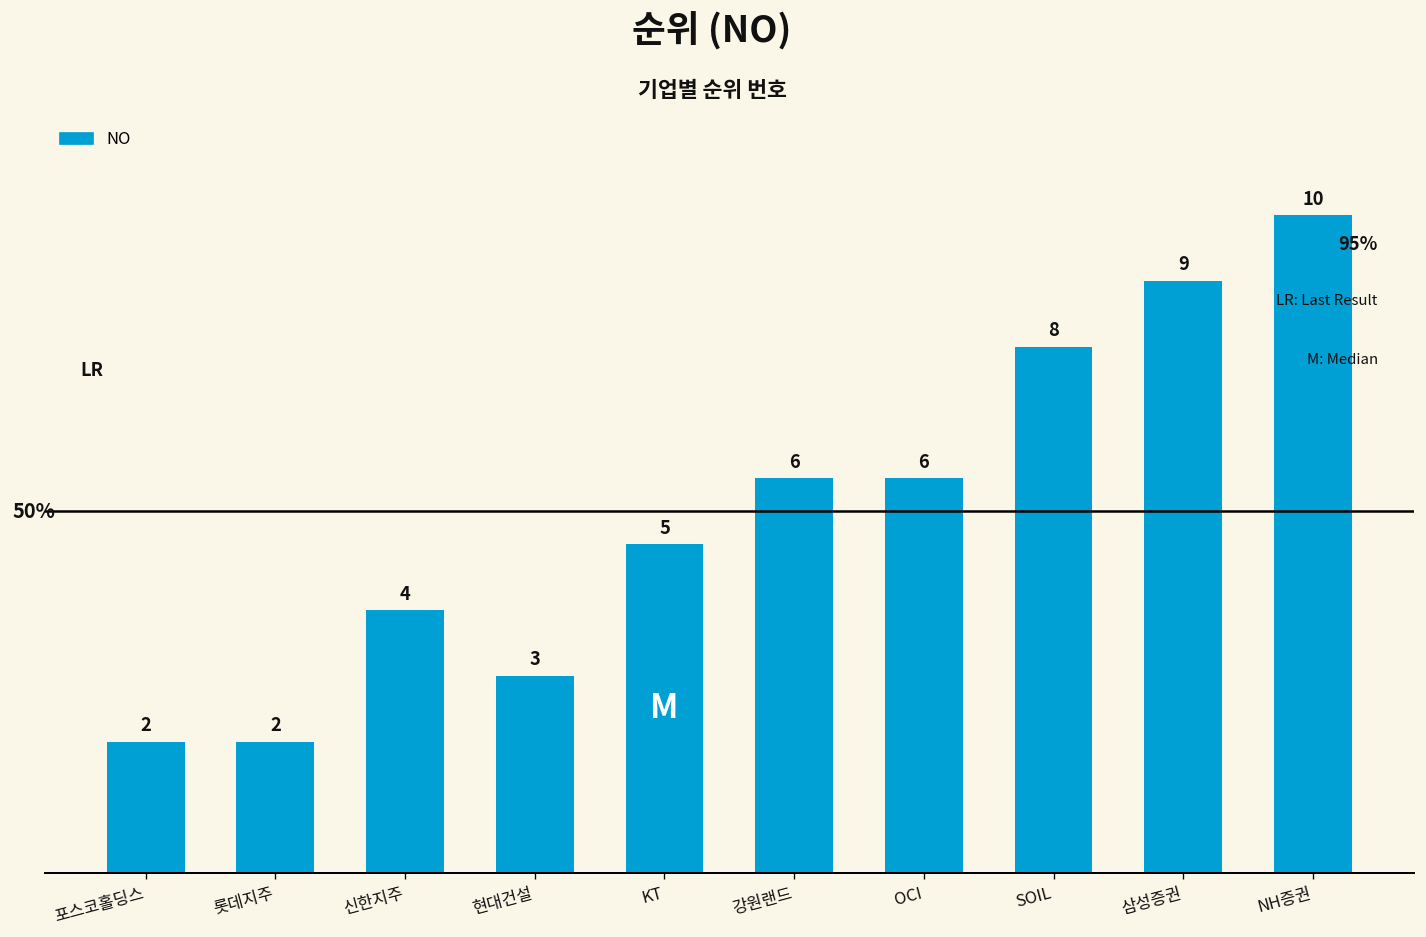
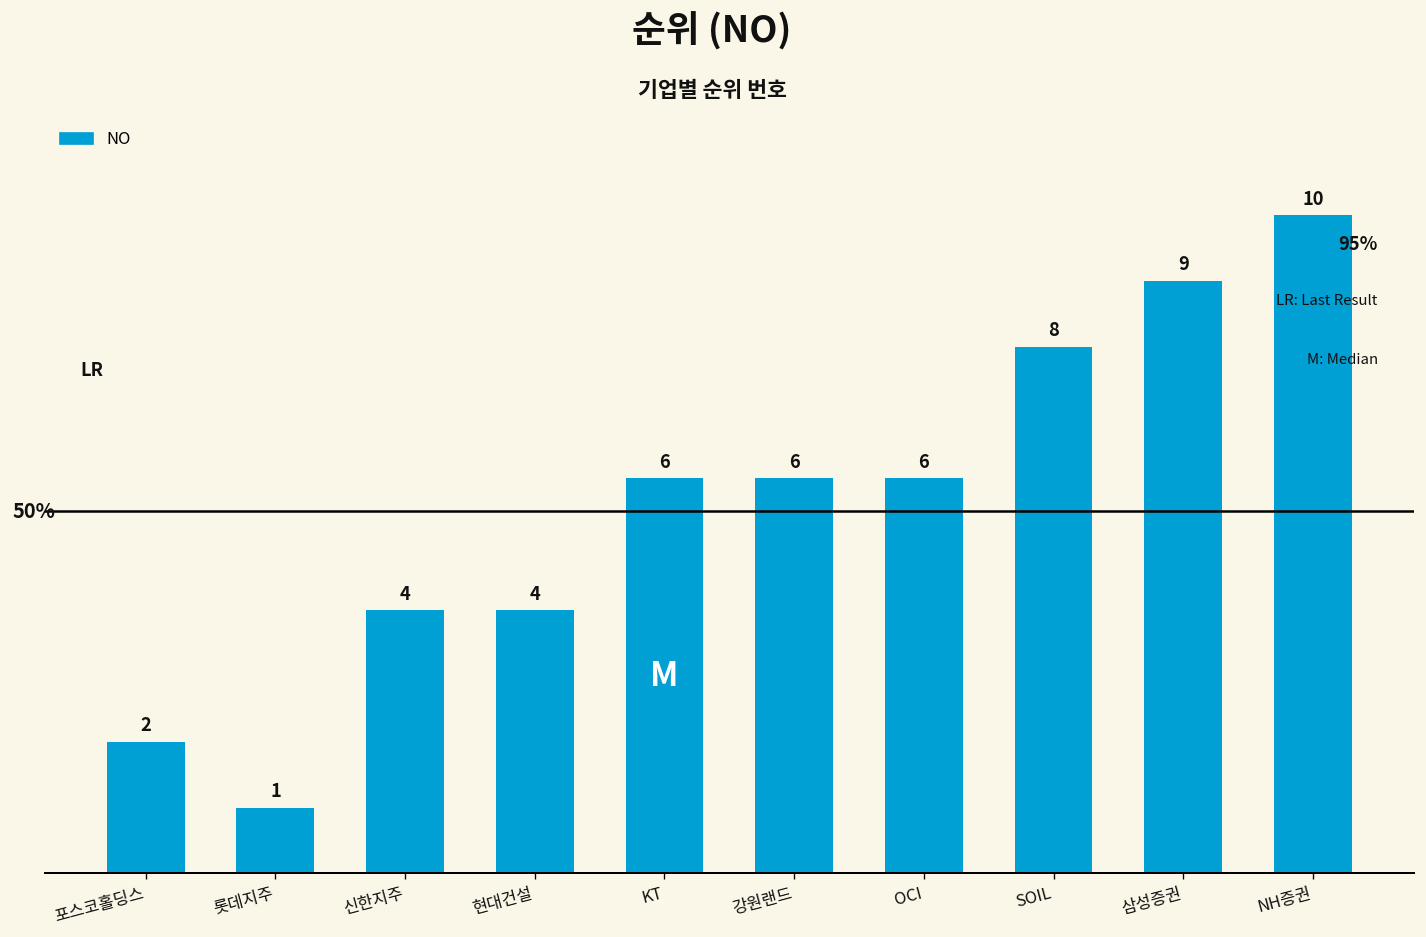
  {
    "포스코홀딩스": 2,
-   "롯데지주": 2,
+   "롯데지주": 1,
    "신한지주": 4,
-   "현대건설": 3,
-   "KT": 5,
+   "현대건설": 4,
+   "KT": 6,
    "강원랜드": 6,
    "OCI": 6,
    "SOIL": 8,
    "삼성증권": 9,
    "NH증권": 10
  }
